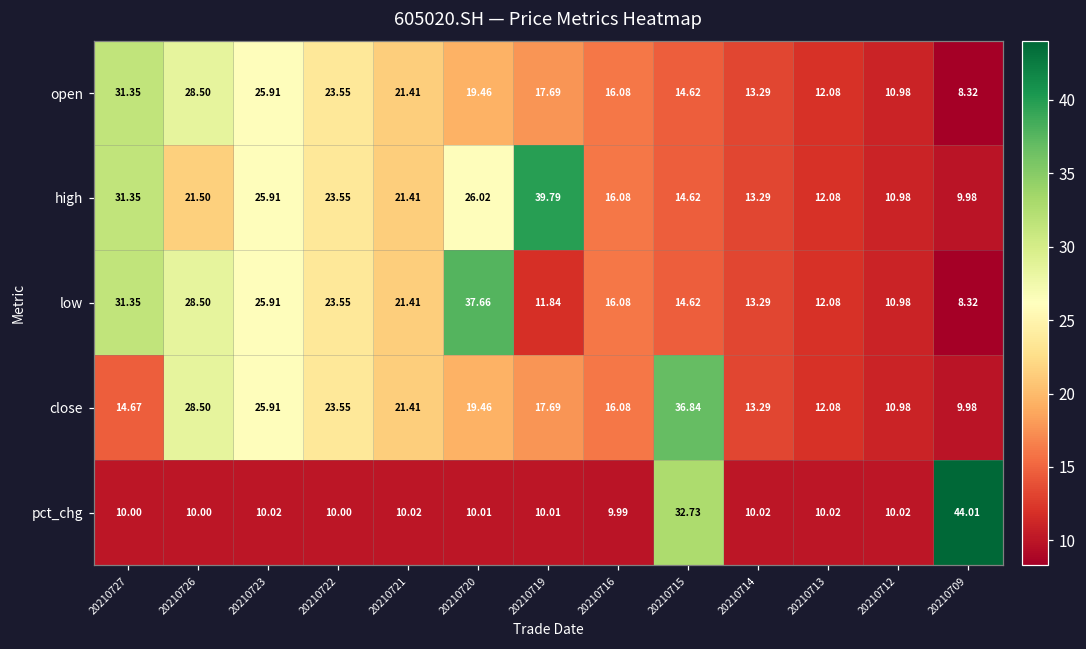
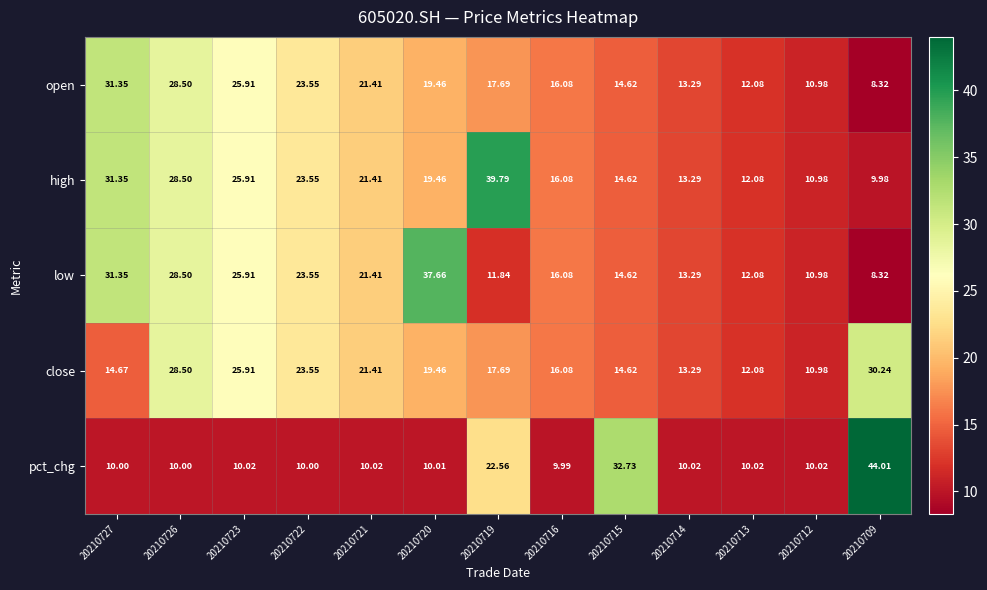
  {
    "open": {
      "20210727": 31.35,
      "20210726": 28.50,
      "20210723": 25.91,
      "20210722": 23.55,
      "20210721": 21.41,
      "20210720": 19.46,
      "20210719": 17.69,
      "20210716": 16.08,
      "20210715": 14.62,
      "20210714": 13.29,
      "20210713": 12.08,
      "20210712": 10.98,
      "20210709": 8.32
    },
    "high": {
      "20210727": 31.35,
-     "20210726": 21.50,
+     "20210726": 28.50,
      "20210723": 25.91,
      "20210722": 23.55,
      "20210721": 21.41,
-     "20210720": 26.02,
+     "20210720": 19.46,
      "20210719": 39.79,
      "20210716": 16.08,
      "20210715": 14.62,
      "20210714": 13.29,
      "20210713": 12.08,
      "20210712": 10.98,
      "20210709": 9.98
    },
    "low": {
      "20210727": 31.35,
      "20210726": 28.50,
      "20210723": 25.91,
      "20210722": 23.55,
      "20210721": 21.41,
      "20210720": 37.66,
      "20210719": 11.84,
      "20210716": 16.08,
      "20210715": 14.62,
      "20210714": 13.29,
      "20210713": 12.08,
      "20210712": 10.98,
      "20210709": 8.32
    },
    "close": {
      "20210727": 14.67,
      "20210726": 28.50,
      "20210723": 25.91,
      "20210722": 23.55,
      "20210721": 21.41,
      "20210720": 19.46,
      "20210719": 17.69,
      "20210716": 16.08,
-     "20210715": 36.84,
+     "20210715": 14.62,
      "20210714": 13.29,
      "20210713": 12.08,
      "20210712": 10.98,
-     "20210709": 9.98
+     "20210709": 30.24
    },
    "pct_chg": {
      "20210727": 10.00,
      "20210726": 10.00,
      "20210723": 10.02,
      "20210722": 10.00,
      "20210721": 10.02,
      "20210720": 10.01,
-     "20210719": 10.01,
+     "20210719": 22.56,
      "20210716": 9.99,
      "20210715": 32.73,
      "20210714": 10.02,
      "20210713": 10.02,
      "20210712": 10.02,
      "20210709": 44.01
    }
  }
